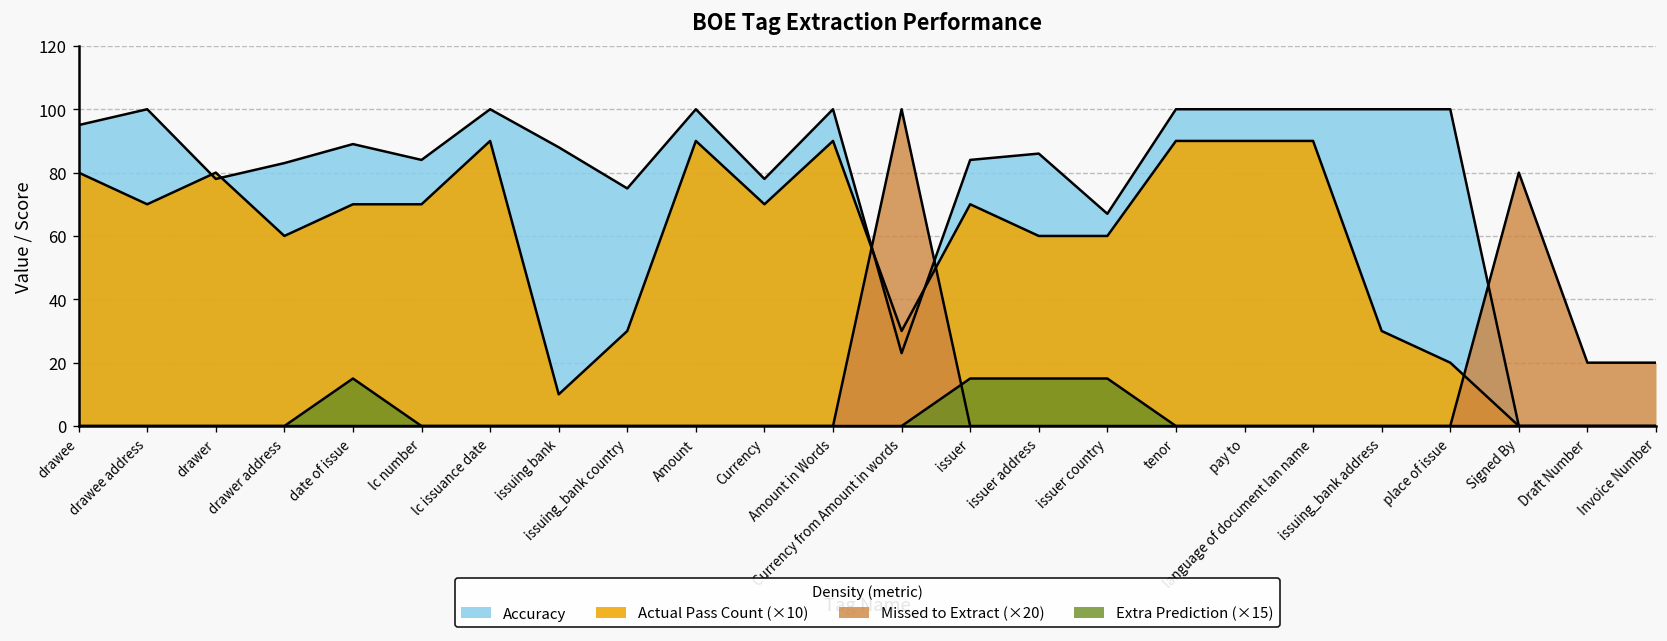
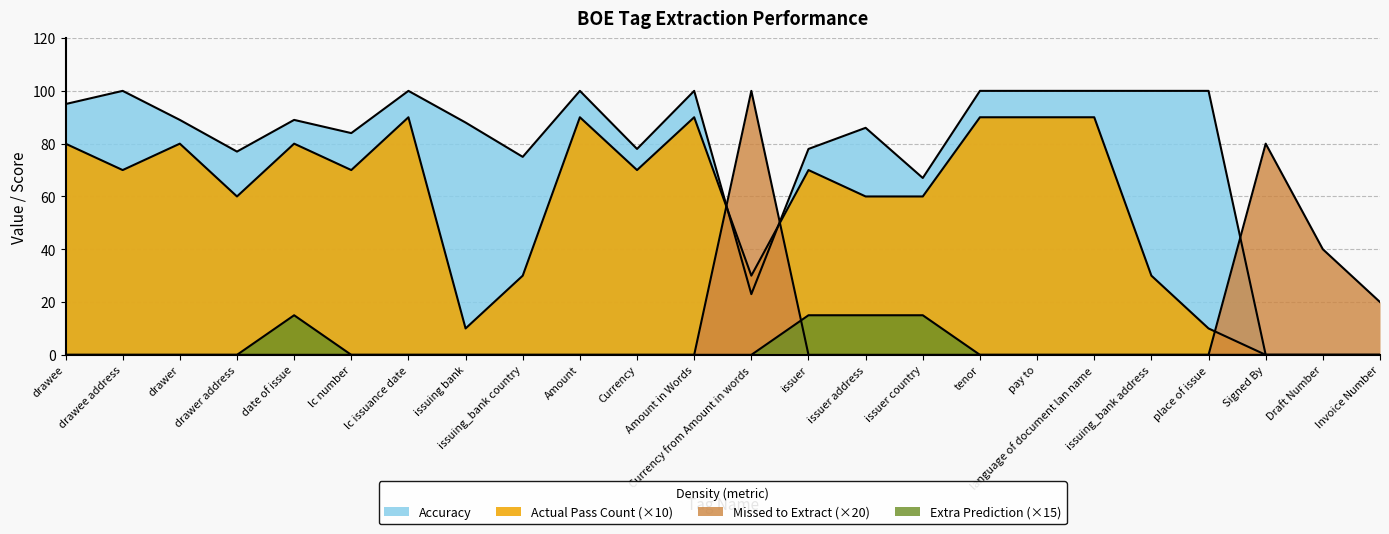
  {
    "Accuracy": {
      "drawee": 95,
      "drawee address": 100,
-     "drawer": 78,
-     "drawer address": 83,
+     "drawer": 89,
+     "drawer address": 77,
      "date of issue": 89,
      "lc number": 84,
      "lc issuance date": 100,
      "issuing bank": 88,
      "issuing_bank country": 75,
      "Amount": 100,
      "Currency": 78,
      "Amount in Words": 100,
      "Currency from Amount in words": 23,
-     "issuer": 84,
+     "issuer": 78,
      "issuer address": 86,
      "issuer country": 67,
      "tenor": 100,
      "pay to": 100,
      "language of document lan name": 100,
      "issuing_bank address": 100,
      "place of issue": 100
    },
    "Actual Pass Count (×10)": {
      "drawee": 80,
      "drawee address": 70,
      "drawer": 80,
      "drawer address": 60,
-     "date of issue": 70,
+     "date of issue": 80,
      "lc number": 70,
      "lc issuance date": 90,
      "issuing bank": 10,
      "issuing_bank country": 30,
      "Amount": 90,
      "Currency": 70,
      "Amount in Words": 90,
      "Currency from Amount in words": 30,
      "issuer": 70,
      "issuer address": 60,
      "issuer country": 60,
      "tenor": 90,
      "pay to": 90,
      "language of document lan name": 90,
      "issuing_bank address": 30,
-     "place of issue": 20
+     "place of issue": 10
    },
    "Missed to Extract (×20)": {
      "date of issue": 0,
      "Currency from Amount in words": 100,
      "issuer": 0,
      "issuer address": 0,
      "issuer country": 0,
      "Signed By": 80,
-     "Draft Number": 20,
+     "Draft Number": 40,
      "Invoice Number": 20
    },
    "Extra Prediction (×15)": {
      "date of issue": 15,
      "Currency from Amount in words": 0,
      "issuer": 15,
      "issuer address": 15,
      "issuer country": 15
    }
  }
